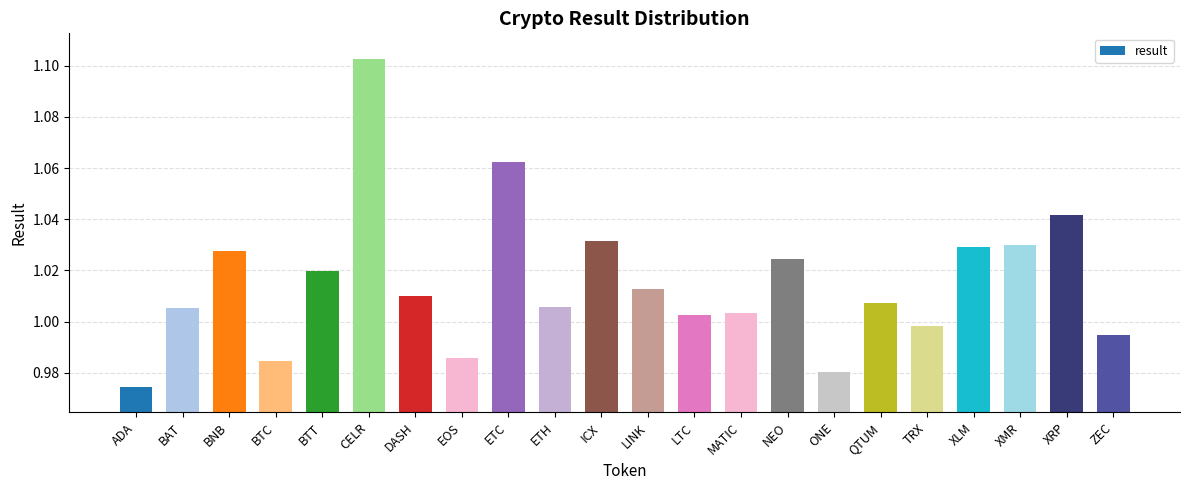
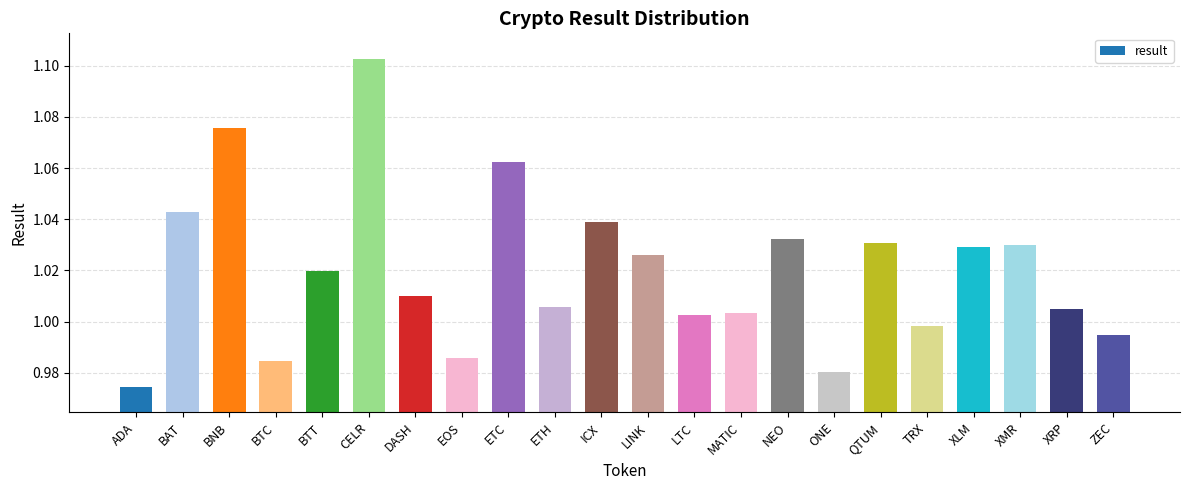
  {
    "ADA": 0.974,
-   "BAT": 1.005,
-   "BNB": 1.028,
+   "BAT": 1.043,
+   "BNB": 1.076,
    "BTC": 0.985,
    "BTT": 1.020,
    "CELR": 1.103,
    "DASH": 1.010,
    "EOS": 0.986,
    "ETC": 1.062,
    "ETH": 1.006,
-   "ICX": 1.032,
-   "LINK": 1.013,
+   "ICX": 1.039,
+   "LINK": 1.026,
    "LTC": 1.003,
    "MATIC": 1.003,
-   "NEO": 1.024,
+   "NEO": 1.032,
    "ONE": 0.980,
-   "QTUM": 1.007,
+   "QTUM": 1.031,
    "TRX": 0.998,
    "XLM": 1.029,
    "XMR": 1.030,
-   "XRP": 1.042,
+   "XRP": 1.005,
    "ZEC": 0.995
  }
